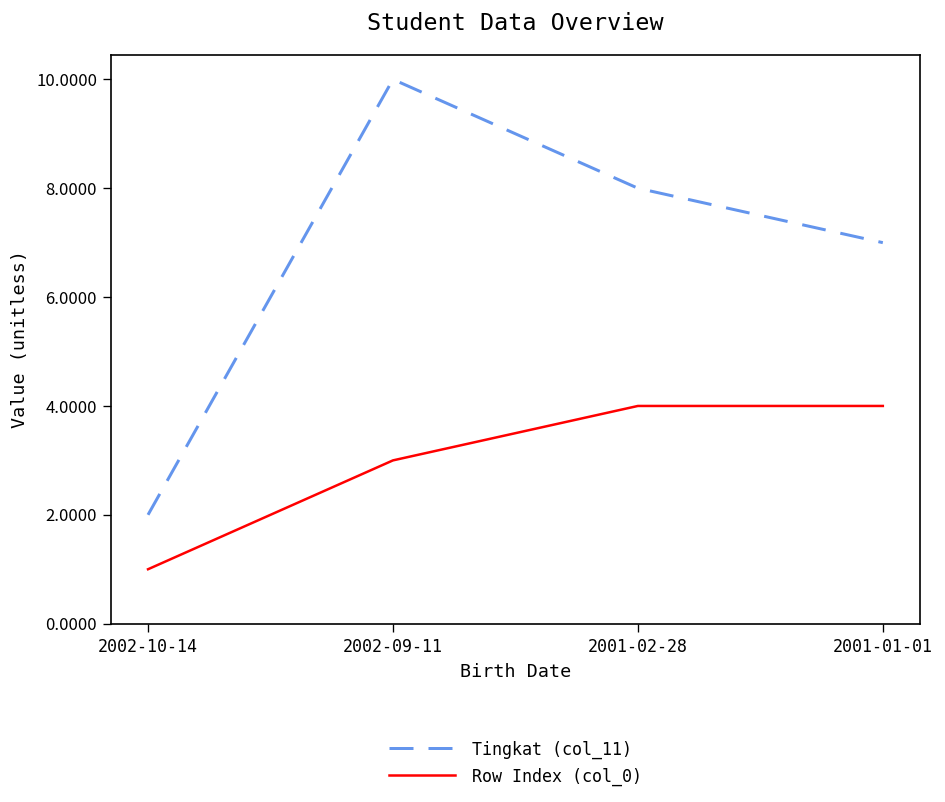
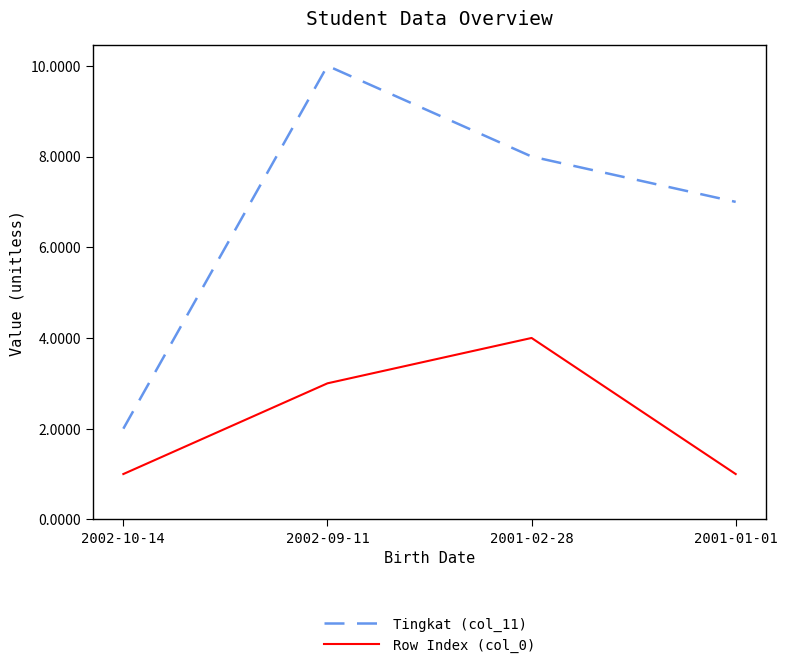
  {
    "Tingkat (col_11)": {
      "2002-10-14": 2,
      "2002-09-11": 10,
      "2001-02-28": 8,
      "2001-01-01": 7
    },
    "Row Index (col_0)": {
      "2002-10-14": 1,
      "2002-09-11": 3,
      "2001-02-28": 4,
-     "2001-01-01": 4
+     "2001-01-01": 1
    }
  }
